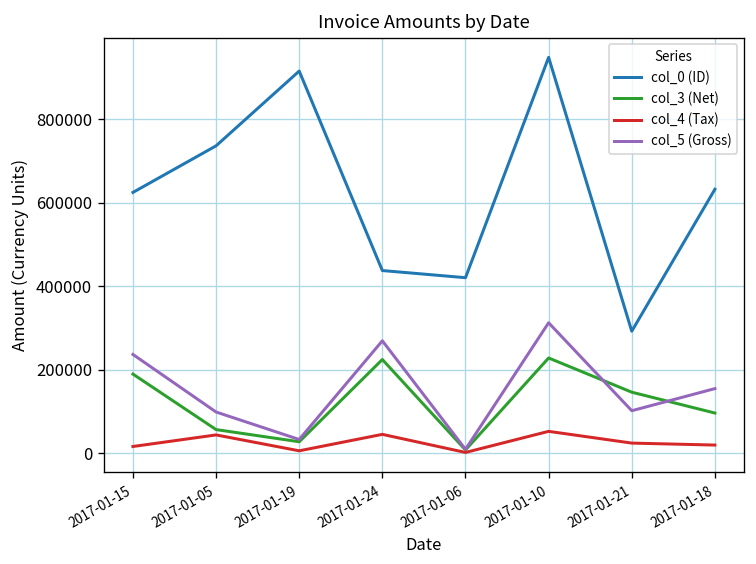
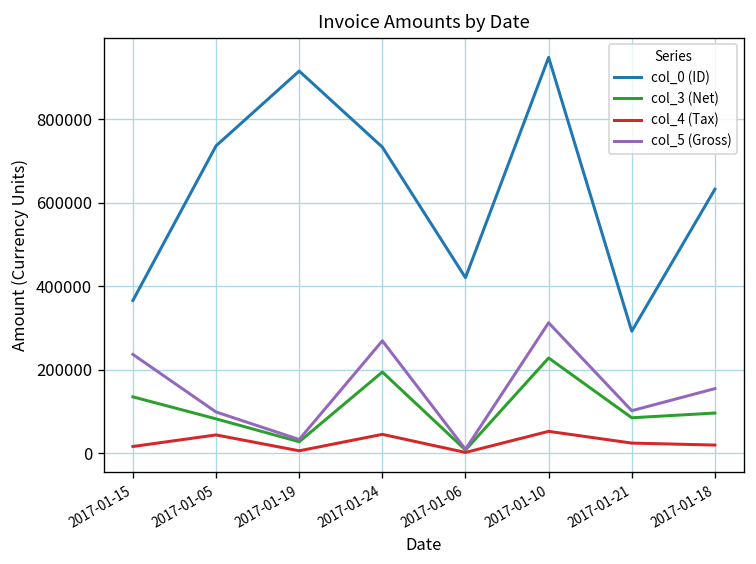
  {
    "col_0 (ID)": {
-     "2017-01-15": 620000,
+     "2017-01-15": 370000,
      "2017-01-05": 740000,
      "2017-01-19": 910000,
-     "2017-01-24": 440000,
+     "2017-01-24": 730000,
      "2017-01-06": 420000,
      "2017-01-10": 950000,
      "2017-01-21": 290000,
      "2017-01-18": 630000
    },
    "col_3 (Net)": {
-     "2017-01-15": 190000,
-     "2017-01-05": 60000,
-     "2017-01-24": 220000,
+     "2017-01-15": 130000,
+     "2017-01-05": 80000,
+     "2017-01-24": 190000,
      "2017-01-10": 230000,
-     "2017-01-21": 150000,
+     "2017-01-21": 80000,
      "2017-01-18": 100000
    },
    "col_4 (Tax)": {
      "2017-01-15": 20000,
      "2017-01-05": 40000,
      "2017-01-19": 10000,
      "2017-01-24": 40000,
      "2017-01-10": 50000,
      "2017-01-21": 20000,
      "2017-01-18": 20000
    },
    "col_5 (Gross)": {
      "2017-01-15": 240000,
      "2017-01-05": 100000,
      "2017-01-24": 270000,
      "2017-01-10": 310000,
      "2017-01-21": 100000,
      "2017-01-18": 150000
    }
  }
